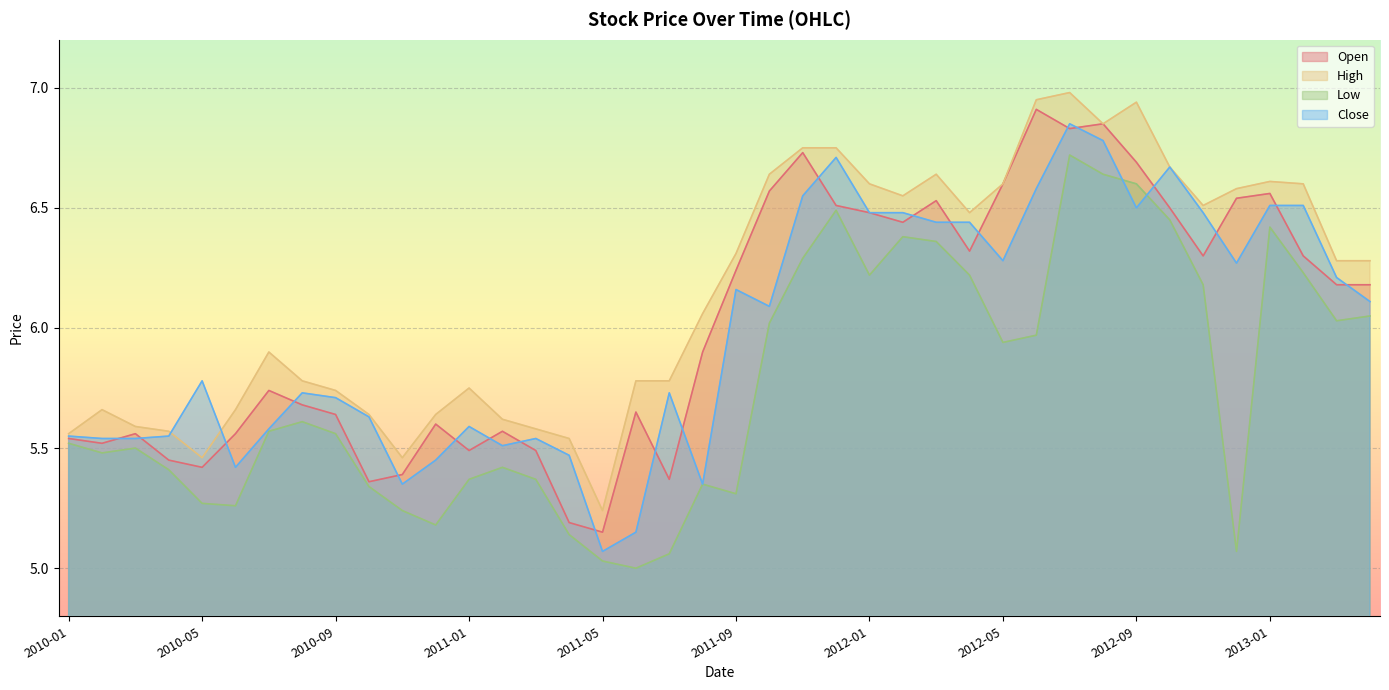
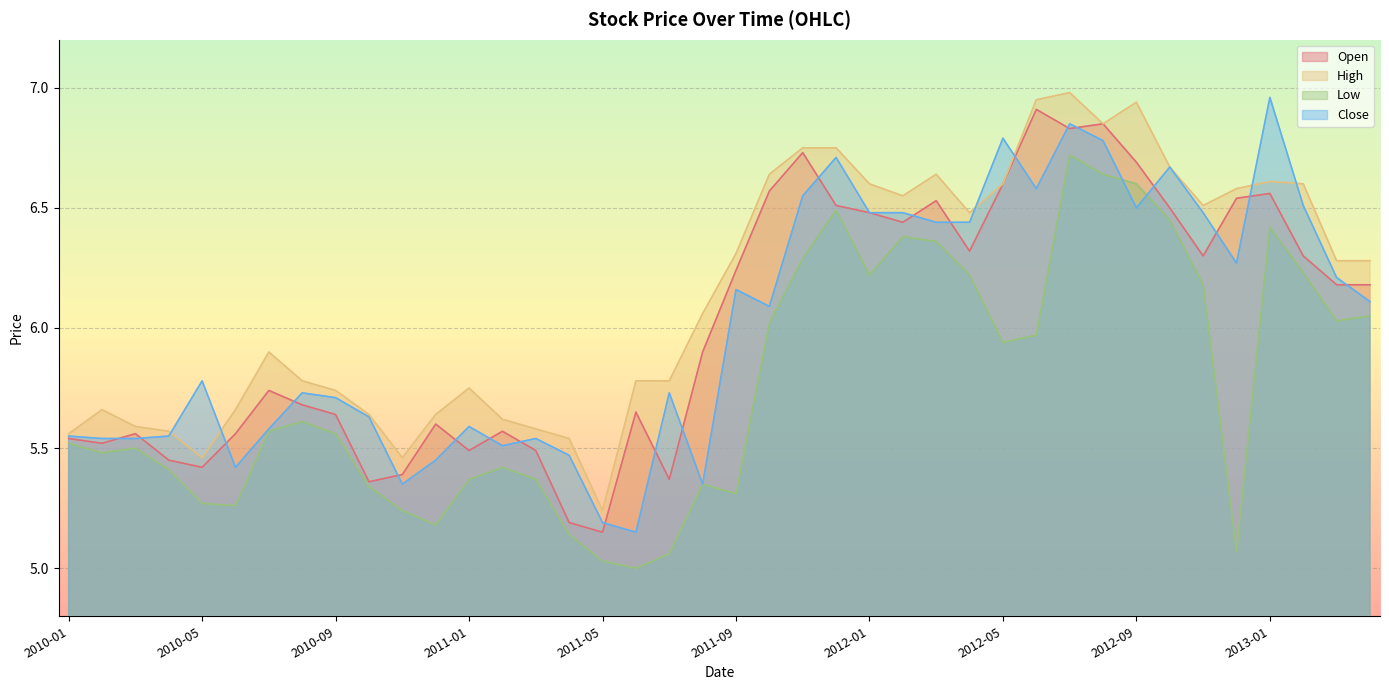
  {
    "Close": {
      "2010-05": 5.78,
      "2010-09": 5.71,
      "2011-01": 5.59,
-     "2011-05": 5.07,
+     "2011-05": 5.19,
      "2011-09": 6.16,
-     "2012-05": 6.28,
+     "2012-05": 6.79,
      "2012-09": 6.50,
-     "2013-01": 6.51
+     "2013-01": 6.96
    }
  }
